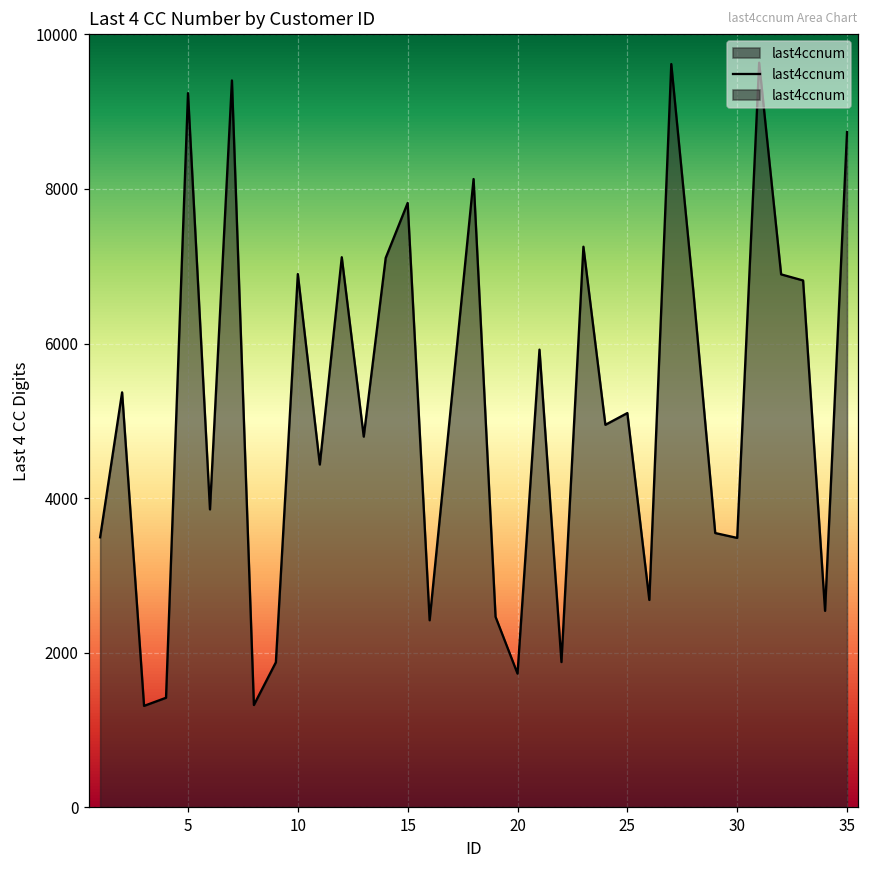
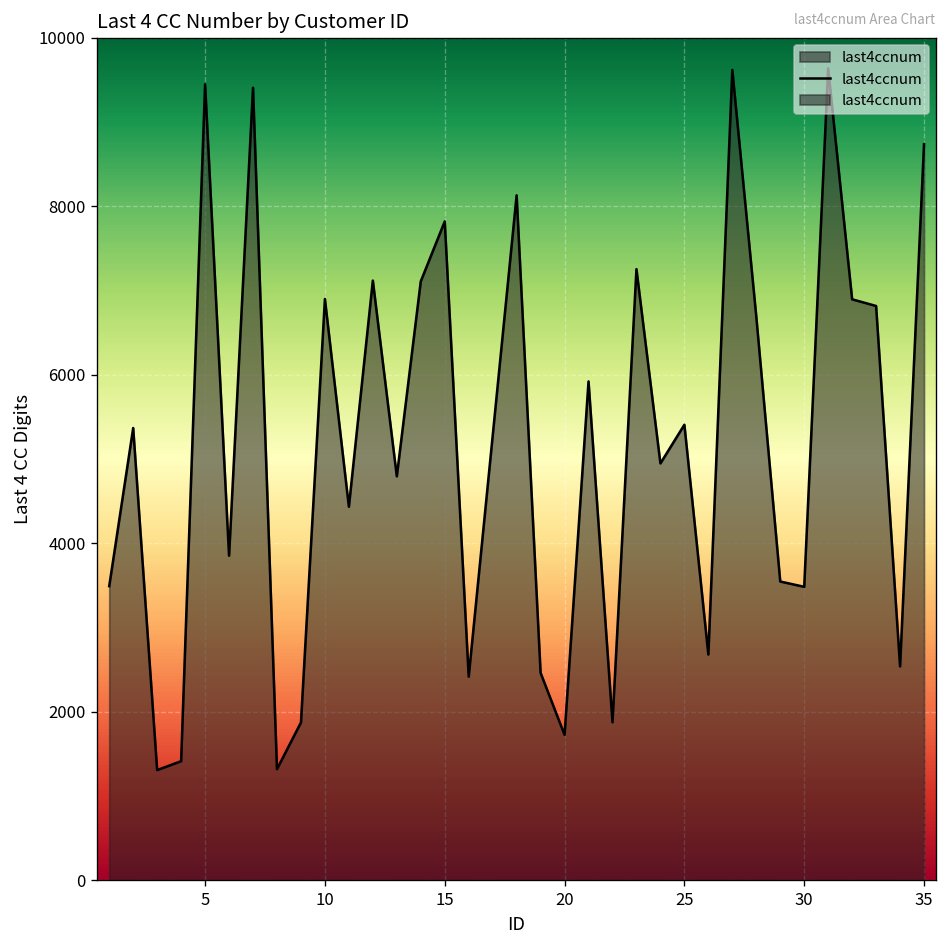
  {
-   "5": 9200,
+   "5": 9400,
    "10": 6900,
    "15": 7800,
    "20": 1700,
-   "25": 5100,
+   "25": 5400,
    "30": 3500,
    "35": 8700
  }
